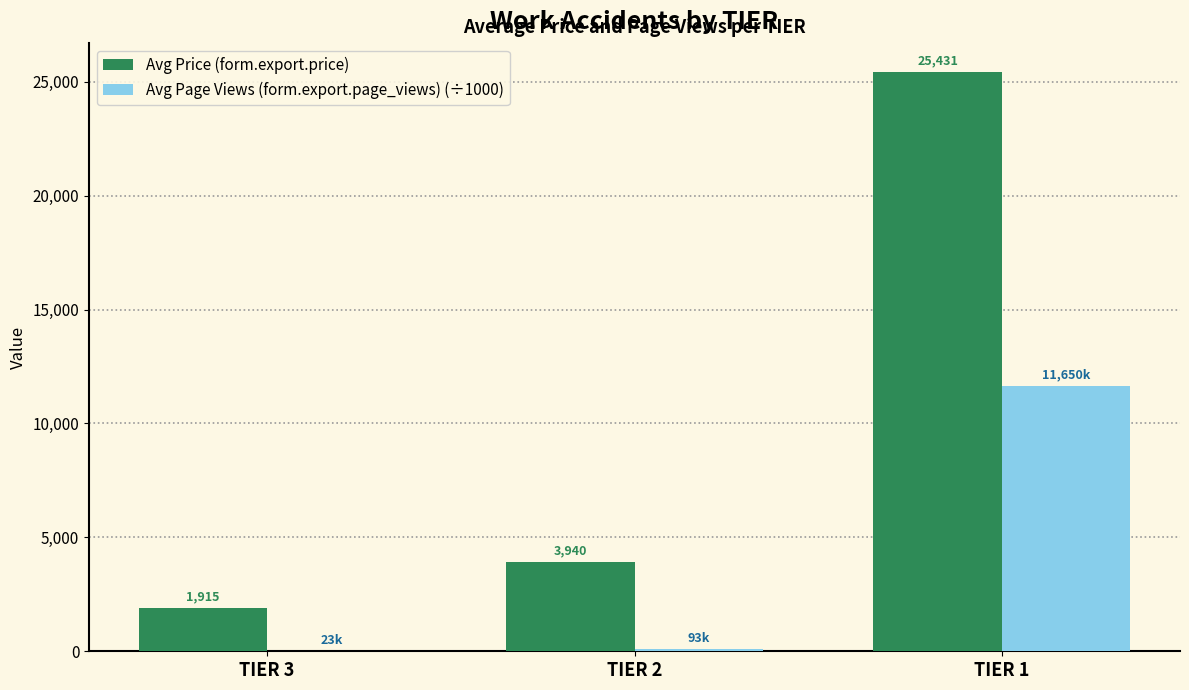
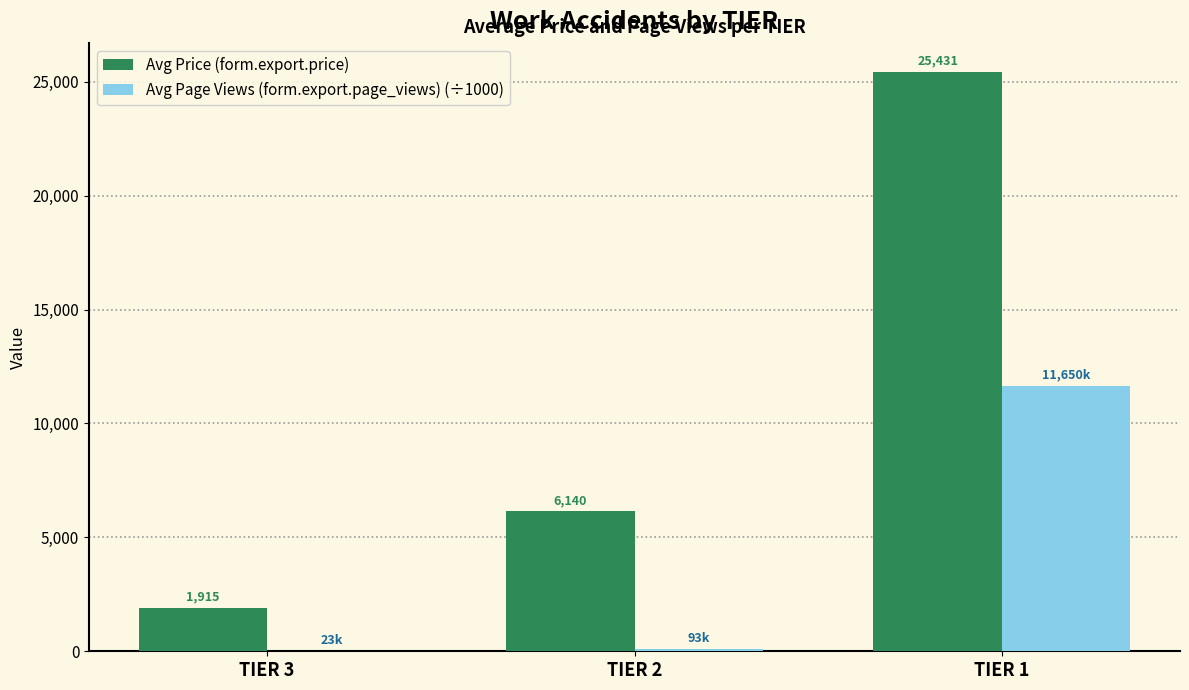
  {
    "Avg Price (form.export.price)": {
      "TIER 3": "1,915",
-     "TIER 2": "3,940",
+     "TIER 2": "6,140",
      "TIER 1": "25,431"
    },
    "Avg Page Views (form.export.page_views) (÷1000)": {
      "TIER 3": "23k",
      "TIER 2": "93k",
      "TIER 1": "11,650k"
    }
  }
